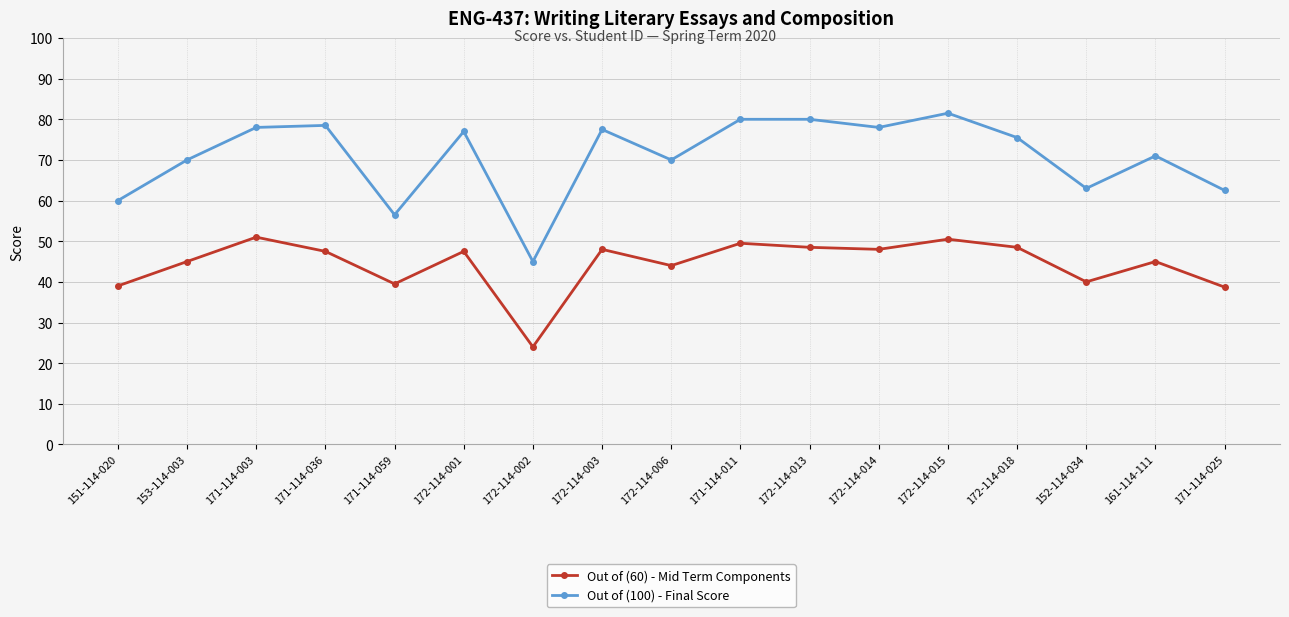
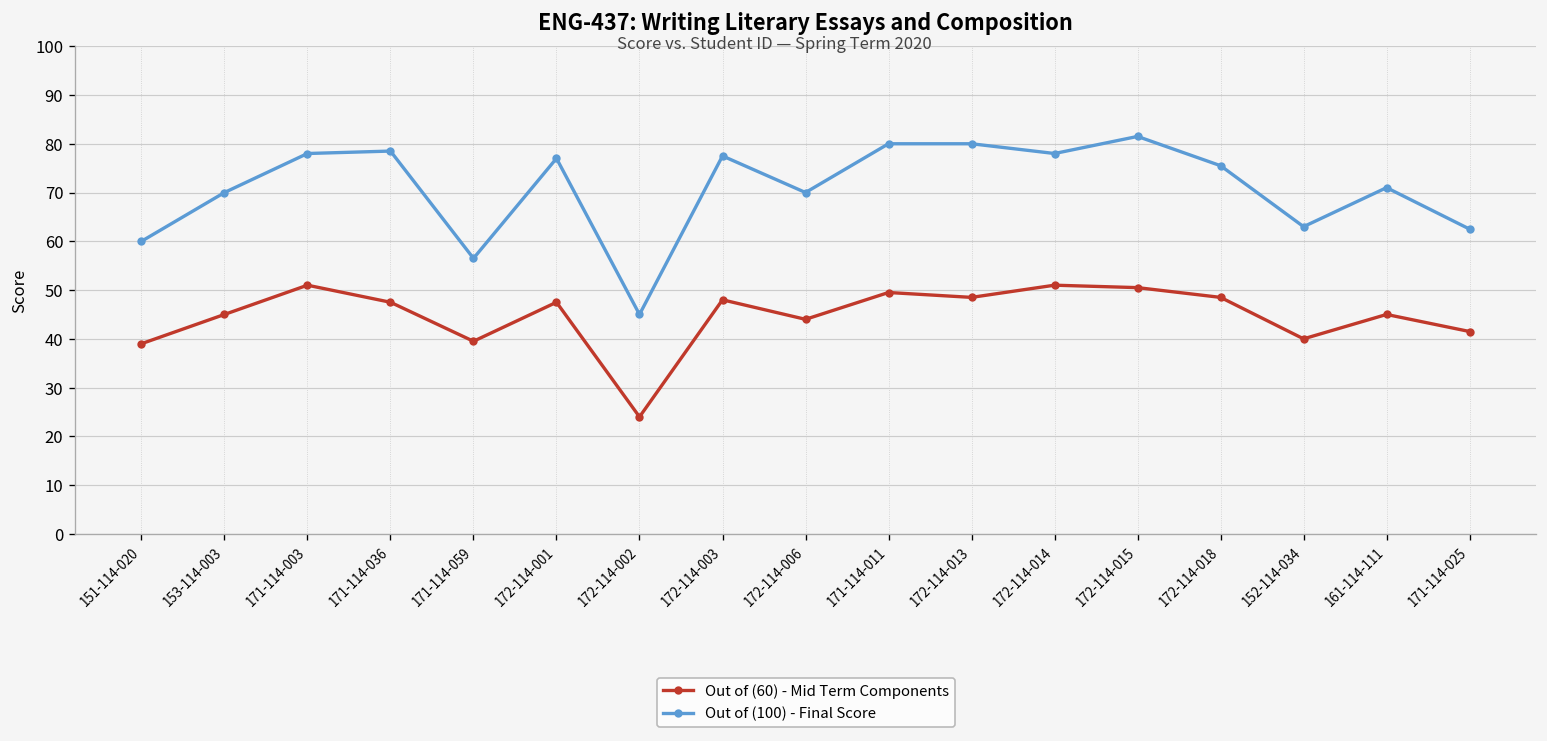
  {
    "Out of (60) - Mid Term Components": {
      "151-114-020": 39,
      "153-114-003": 45,
      "171-114-003": 51,
      "171-114-036": 48,
      "171-114-059": 40,
      "172-114-001": 48,
      "172-114-002": 24,
      "172-114-003": 48,
      "172-114-006": 44,
      "171-114-011": 50,
      "172-114-013": 49,
-     "172-114-014": 48,
+     "172-114-014": 51,
      "172-114-015": 51,
      "172-114-018": 49,
      "152-114-034": 40,
      "161-114-111": 45,
-     "171-114-025": 39
+     "171-114-025": 42
    },
    "Out of (100) - Final Score": {
      "151-114-020": 60,
      "153-114-003": 70,
      "171-114-003": 78,
      "171-114-036": 79,
      "171-114-059": 57,
      "172-114-001": 77,
      "172-114-002": 45,
      "172-114-003": 78,
      "172-114-006": 70,
      "171-114-011": 80,
      "172-114-013": 80,
      "172-114-014": 78,
      "172-114-015": 82,
      "172-114-018": 76,
      "152-114-034": 63,
      "161-114-111": 71,
      "171-114-025": 63
    }
  }
